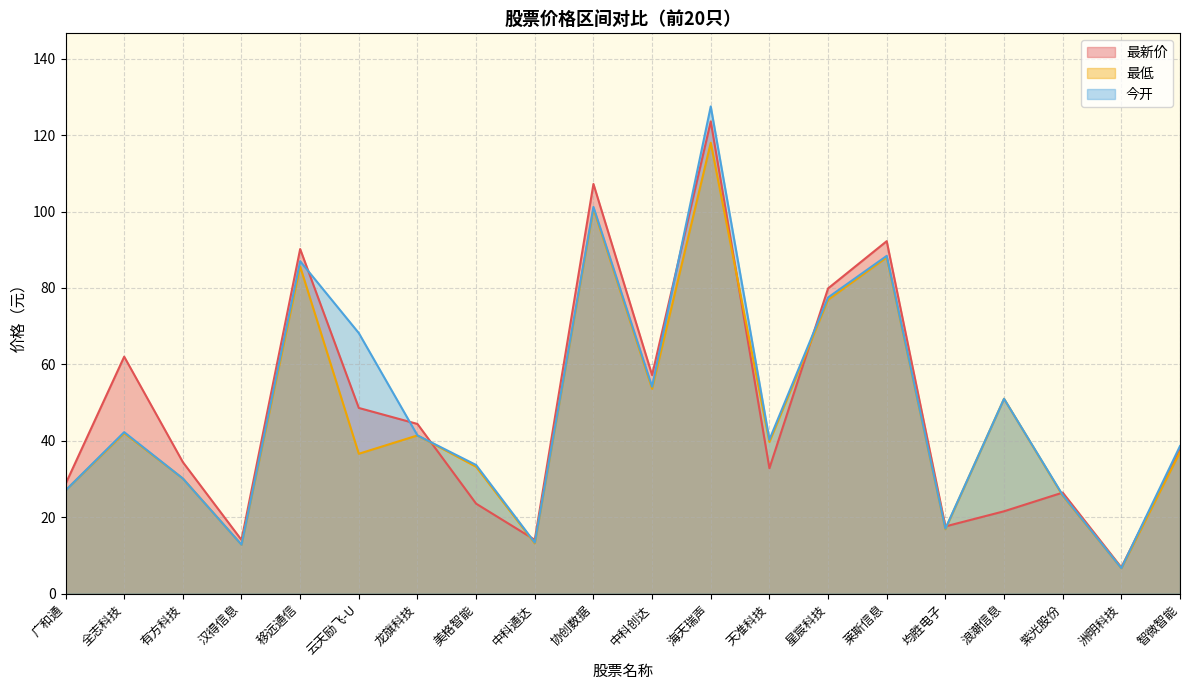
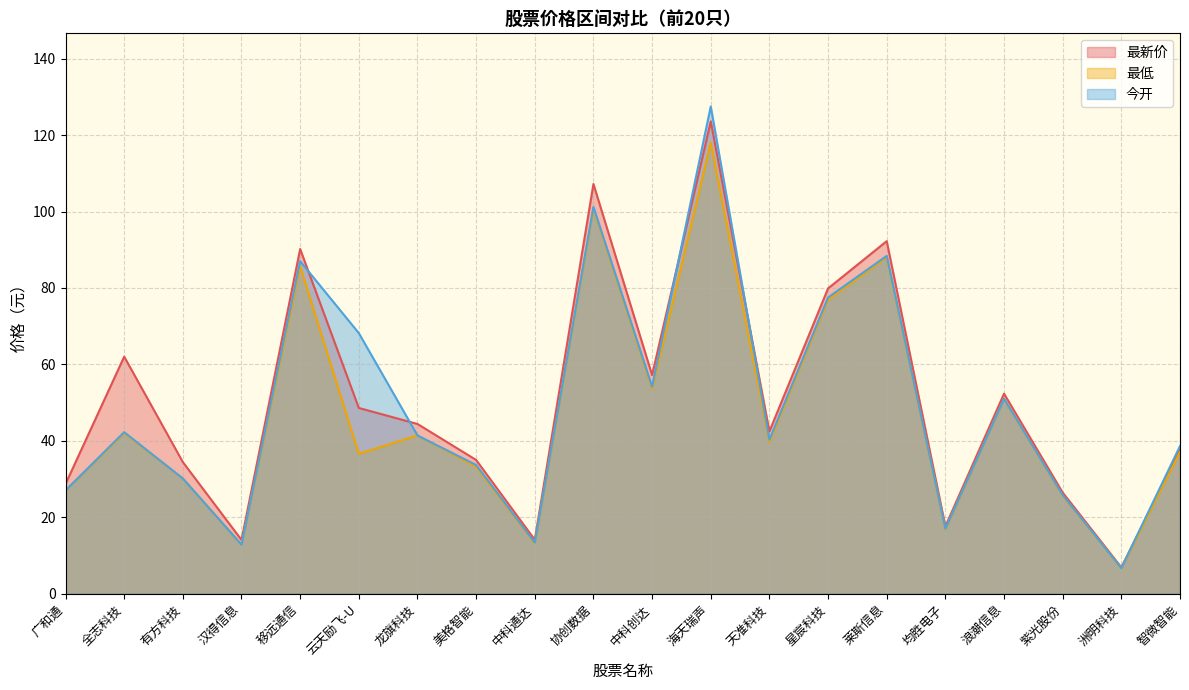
  {
    "最新价": {
      "广和通": 29,
      "全志科技": 62,
      "有方科技": 34,
      "汉得信息": 14,
      "移远通信": 90,
      "云天励飞-U": 49,
      "龙旗科技": 44,
-     "美格智能": 24,
+     "美格智能": 35,
      "中科通达": 14,
      "协创数据": 107,
      "中科创达": 57,
      "海天瑞声": 124,
-     "天准科技": 33,
+     "天准科技": 42,
      "星宸科技": 80,
      "莱斯信息": 92,
-     "浪潮信息": 22
+     "浪潮信息": 52
    },
    "最低": {
      "移远通信": 86,
      "云天励飞-U": 37,
      "海天瑞声": 118
    },
    "今开": {
      "移远通信": 87,
      "云天励飞-U": 68,
      "海天瑞声": 128,
      "智微智能": 39
    }
  }
